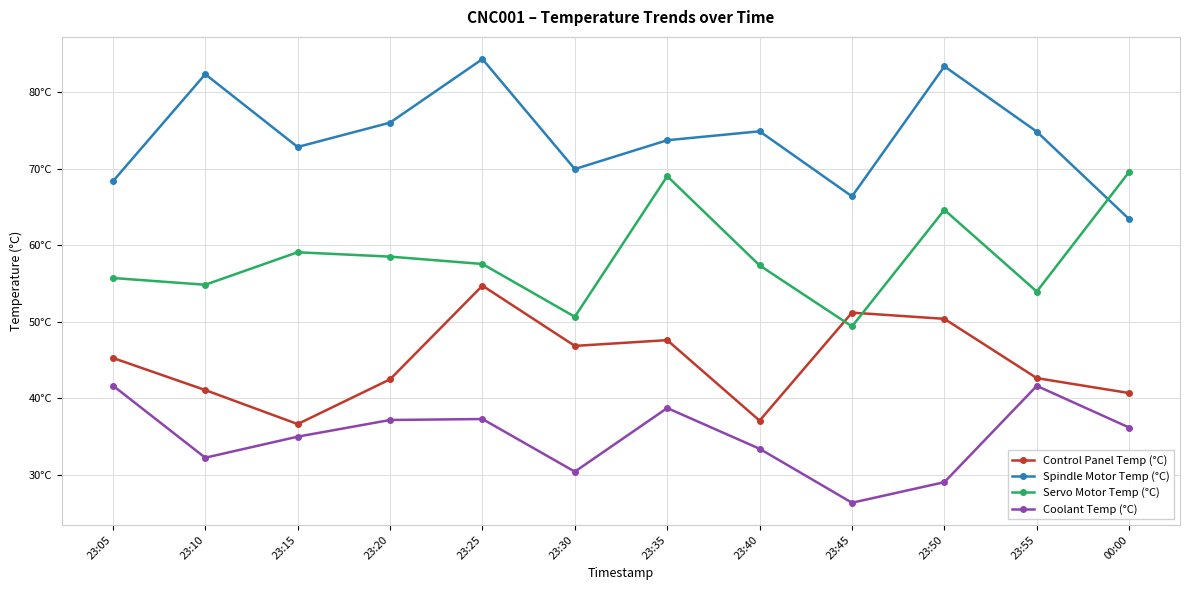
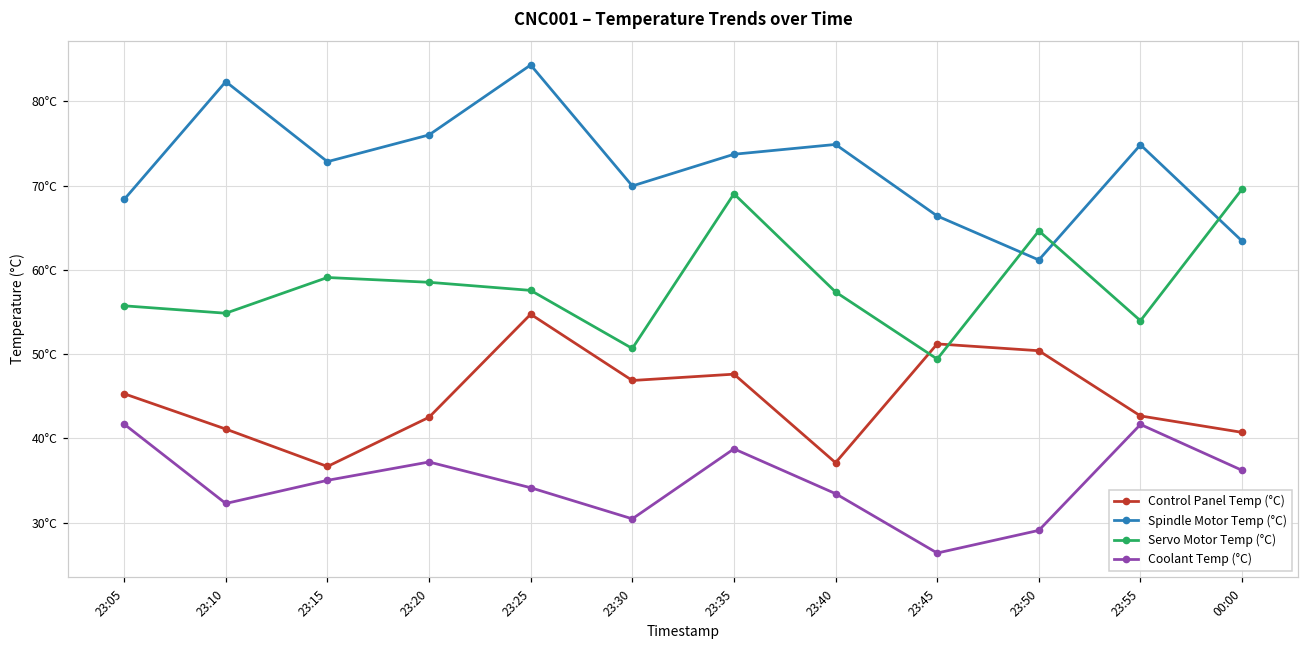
  {
    "Control Panel Temp (°C)": {
      "23:05": "45°C",
      "23:10": "41°C",
      "23:15": "37°C",
      "23:20": "43°C",
      "23:25": "55°C",
      "23:30": "47°C",
      "23:35": "48°C",
      "23:40": "37°C",
      "23:45": "51°C",
      "23:50": "50°C",
      "23:55": "43°C",
      "00:00": "41°C"
    },
    "Spindle Motor Temp (°C)": {
      "23:05": "68°C",
      "23:10": "82°C",
      "23:15": "73°C",
      "23:20": "76°C",
      "23:25": "84°C",
      "23:30": "70°C",
      "23:35": "74°C",
      "23:40": "75°C",
      "23:45": "66°C",
-     "23:50": "83°C",
+     "23:50": "61°C",
      "23:55": "75°C",
      "00:00": "63°C"
    },
    "Servo Motor Temp (°C)": {
      "23:05": "56°C",
      "23:10": "55°C",
      "23:15": "59°C",
      "23:20": "59°C",
      "23:25": "58°C",
      "23:30": "51°C",
      "23:35": "69°C",
      "23:40": "57°C",
      "23:45": "49°C",
      "23:50": "65°C",
      "23:55": "54°C",
      "00:00": "70°C"
    },
    "Coolant Temp (°C)": {
      "23:05": "42°C",
      "23:10": "32°C",
      "23:15": "35°C",
      "23:20": "37°C",
-     "23:25": "37°C",
+     "23:25": "34°C",
      "23:30": "30°C",
      "23:35": "39°C",
      "23:40": "33°C",
      "23:45": "26°C",
      "23:50": "29°C",
      "23:55": "42°C",
      "00:00": "36°C"
    }
  }
